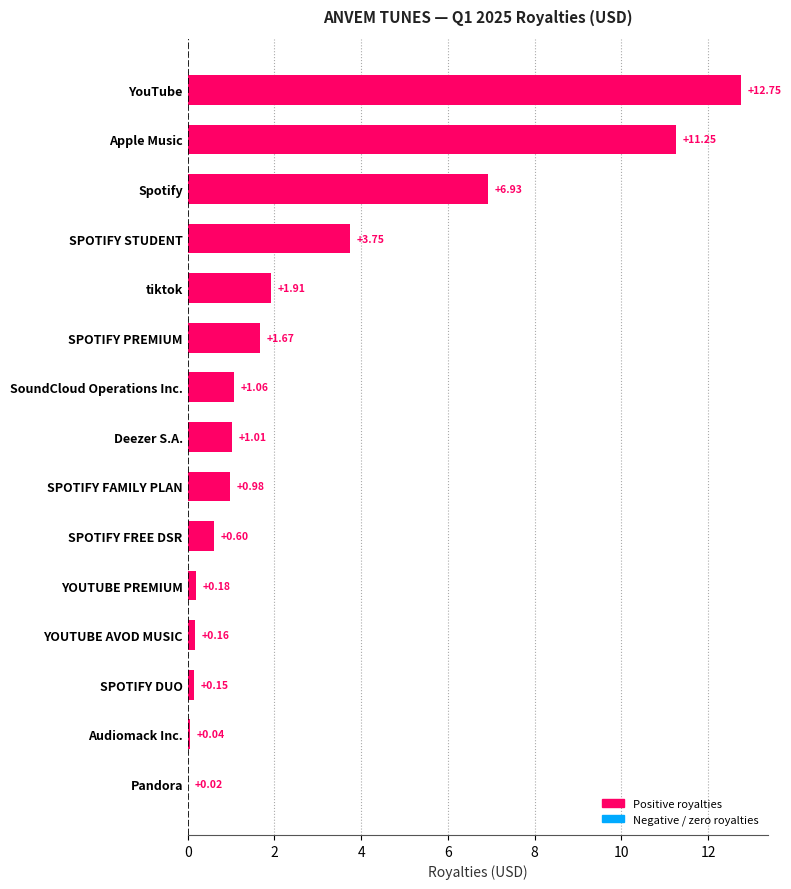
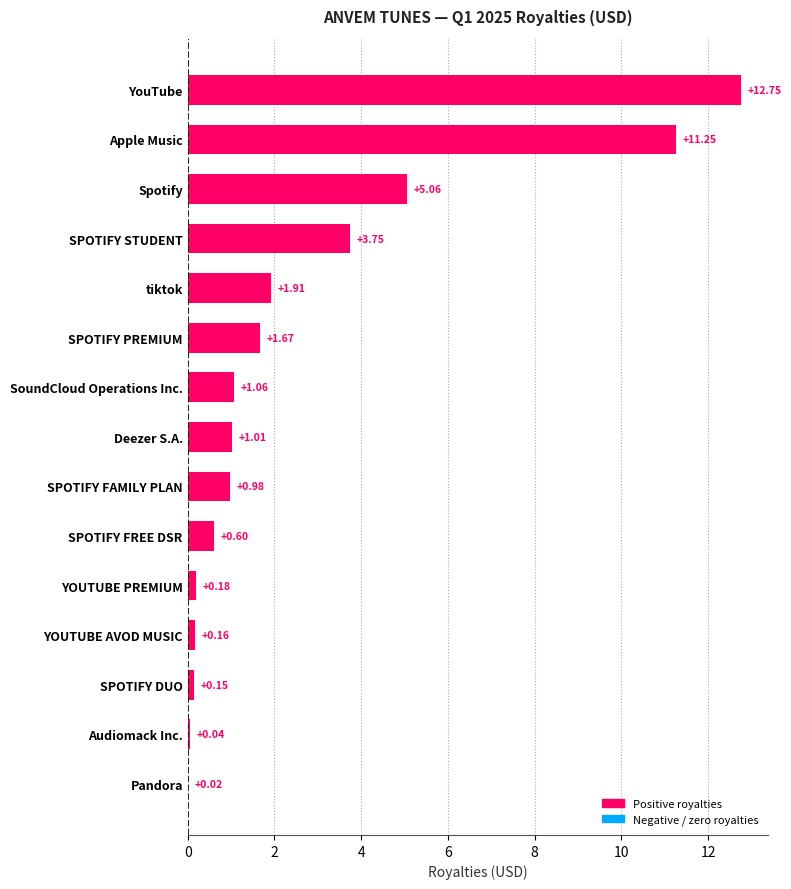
  {
    "YouTube": "+12.75",
    "Apple Music": "+11.25",
-   "Spotify": "+6.93",
+   "Spotify": "+5.06",
    "SPOTIFY STUDENT": "+3.75",
    "tiktok": "+1.91",
    "SPOTIFY PREMIUM": "+1.67",
    "SoundCloud Operations Inc.": "+1.06",
    "Deezer S.A.": "+1.01",
    "SPOTIFY FAMILY PLAN": "+0.98",
    "SPOTIFY FREE DSR": "+0.60",
    "YOUTUBE PREMIUM": "+0.18",
    "YOUTUBE AVOD MUSIC": "+0.16",
    "SPOTIFY DUO": "+0.15",
    "Audiomack Inc.": "+0.04",
    "Pandora": "+0.02"
  }
